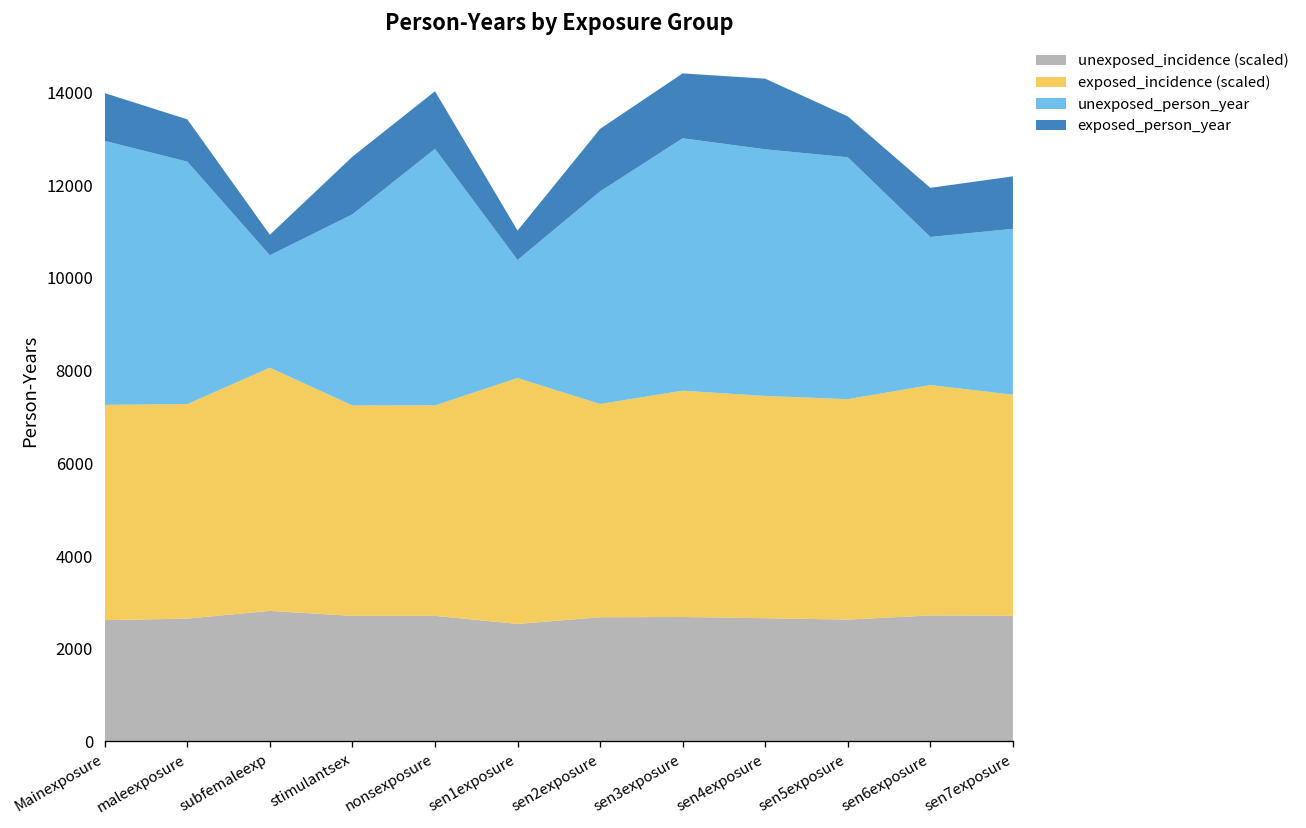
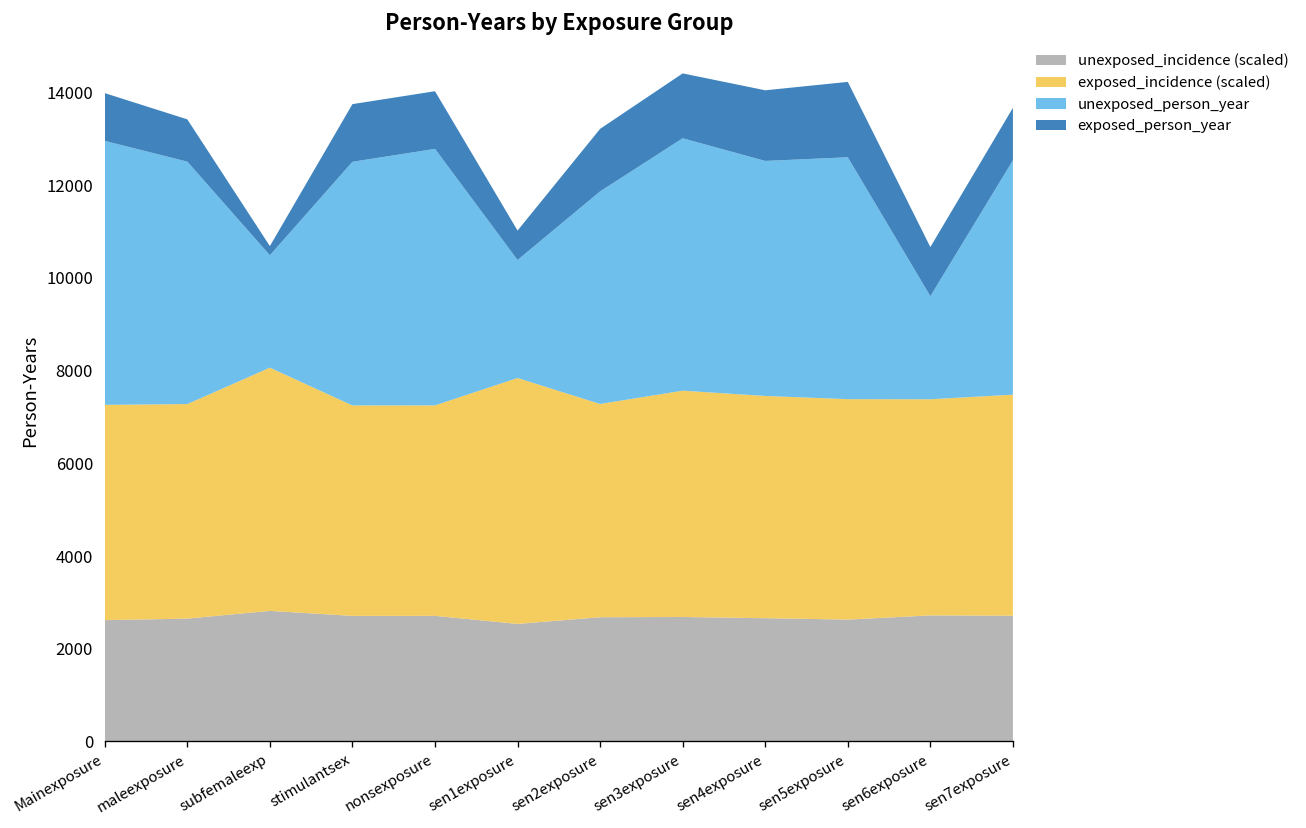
  {
    "unexposed_incidence (scaled)": {
      "Mainexposure": 2600,
      "maleexposure": 2600,
      "subfemaleexp": 2800,
      "stimulantsex": 2700,
      "nonsexposure": 2700,
      "sen1exposure": 2500,
      "sen2exposure": 2700,
      "sen3exposure": 2700,
      "sen4exposure": 2700,
      "sen5exposure": 2600,
      "sen6exposure": 2700,
      "sen7exposure": 2700
    },
    "exposed_incidence (scaled)": {
      "Mainexposure": 4600,
      "maleexposure": 4600,
      "subfemaleexp": 5200,
      "stimulantsex": 4500,
      "nonsexposure": 4500,
      "sen1exposure": 5300,
      "sen2exposure": 4600,
      "sen3exposure": 4900,
      "sen4exposure": 4800,
      "sen5exposure": 4800,
-     "sen6exposure": 5000,
+     "sen6exposure": 4700,
      "sen7exposure": 4800
    },
    "unexposed_person_year": {
      "Mainexposure": 5700,
      "maleexposure": 5200,
      "subfemaleexp": 2400,
-     "stimulantsex": 4100,
+     "stimulantsex": 5300,
      "nonsexposure": 5500,
      "sen1exposure": 2500,
      "sen2exposure": 4600,
      "sen3exposure": 5400,
-     "sen4exposure": 5300,
+     "sen4exposure": 5100,
      "sen5exposure": 5200,
-     "sen6exposure": 3200,
-     "sen7exposure": 3600
+     "sen6exposure": 2200,
+     "sen7exposure": 5100
    },
    "exposed_person_year": {
      "Mainexposure": 1000,
      "maleexposure": 900,
-     "subfemaleexp": 400,
+     "subfemaleexp": 200,
      "stimulantsex": 1200,
      "nonsexposure": 1200,
      "sen1exposure": 600,
      "sen2exposure": 1300,
      "sen3exposure": 1400,
      "sen4exposure": 1500,
-     "sen5exposure": 900,
+     "sen5exposure": 1600,
      "sen6exposure": 1100,
      "sen7exposure": 1100
    }
  }
